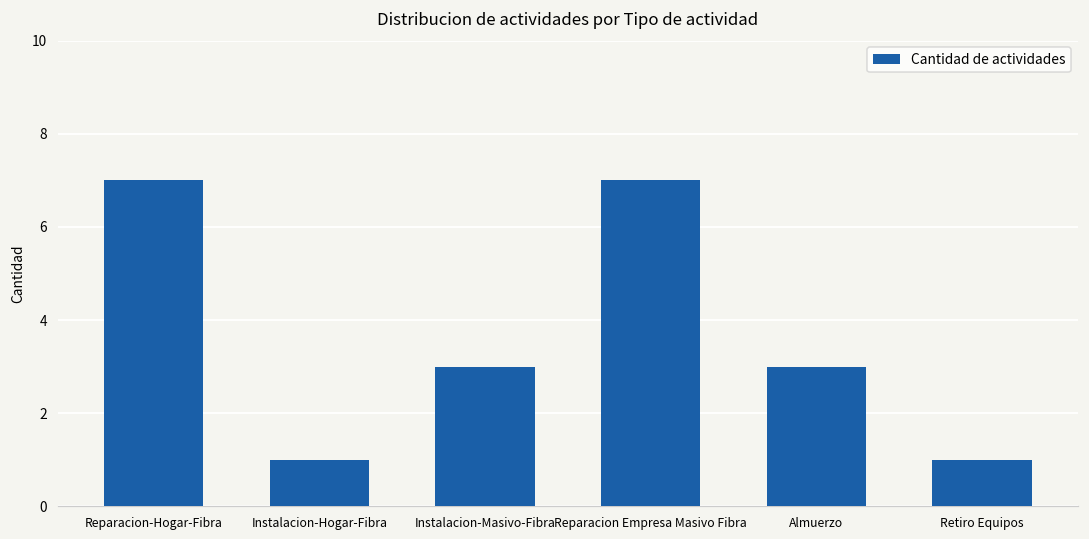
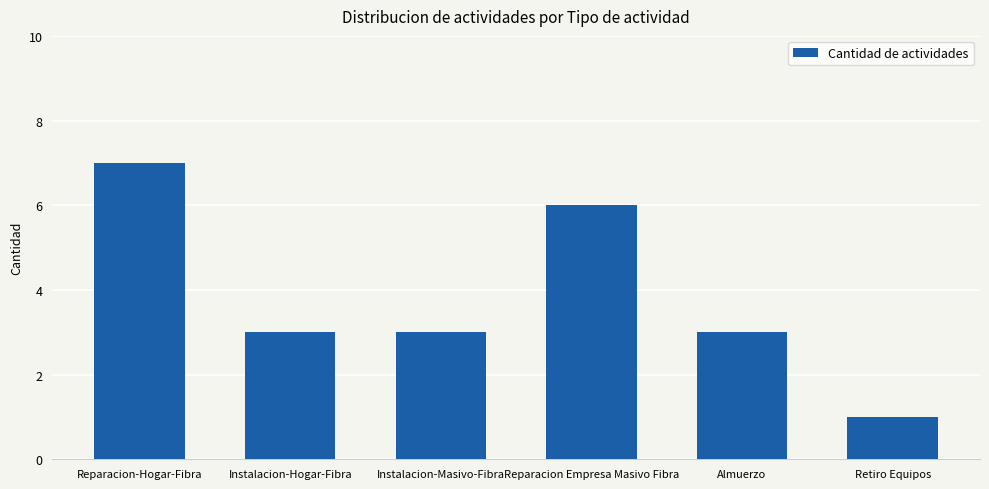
  {
    "Reparacion-Hogar-Fibra": 7,
-   "Instalacion-Hogar-Fibra": 1,
+   "Instalacion-Hogar-Fibra": 3,
    "Instalacion-Masivo-Fibra": 3,
-   "Reparacion Empresa Masivo Fibra": 7,
+   "Reparacion Empresa Masivo Fibra": 6,
    "Almuerzo": 3,
    "Retiro Equipos": 1
  }
